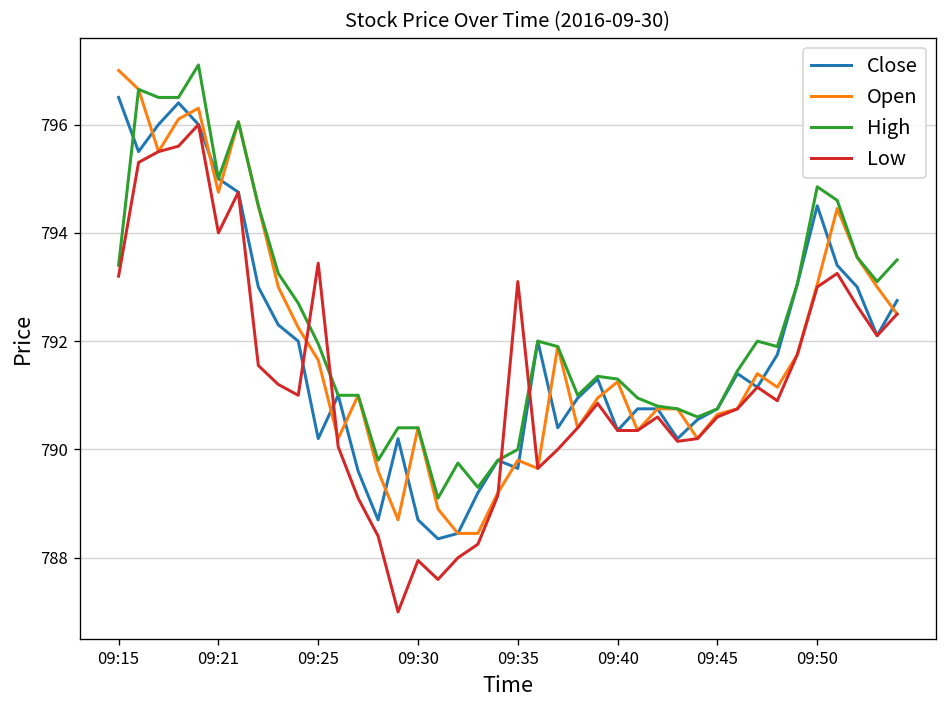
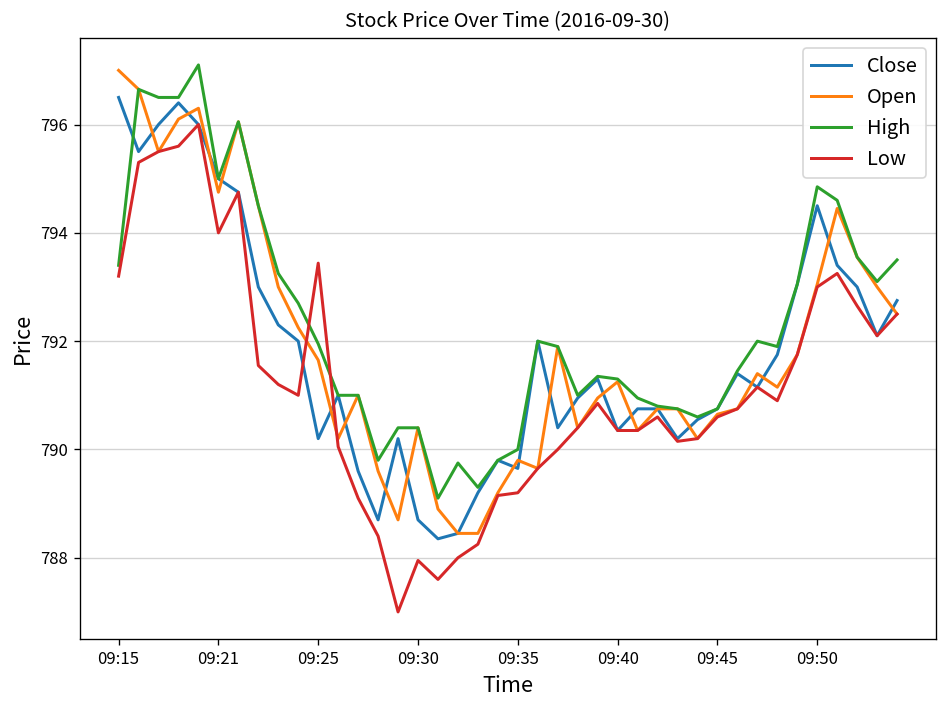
  {
    "Close": {
      "09:15": 796.5,
      "09:25": 790.2,
      "09:30": 788.7,
      "09:35": 789.7,
      "09:50": 794.5
    },
    "Open": {
      "09:15": 797.0,
      "09:21": 794.8,
      "09:25": 791.7,
      "09:35": 789.8
    },
    "High": {
      "09:15": 793.4,
      "09:25": 792.0,
      "09:35": 790.0,
      "09:50": 794.9
    },
    "Low": {
      "09:15": 793.2,
      "09:21": 794.0,
      "09:25": 793.4,
      "09:30": 788.0,
-     "09:35": 793.1
+     "09:35": 789.2
    }
  }
